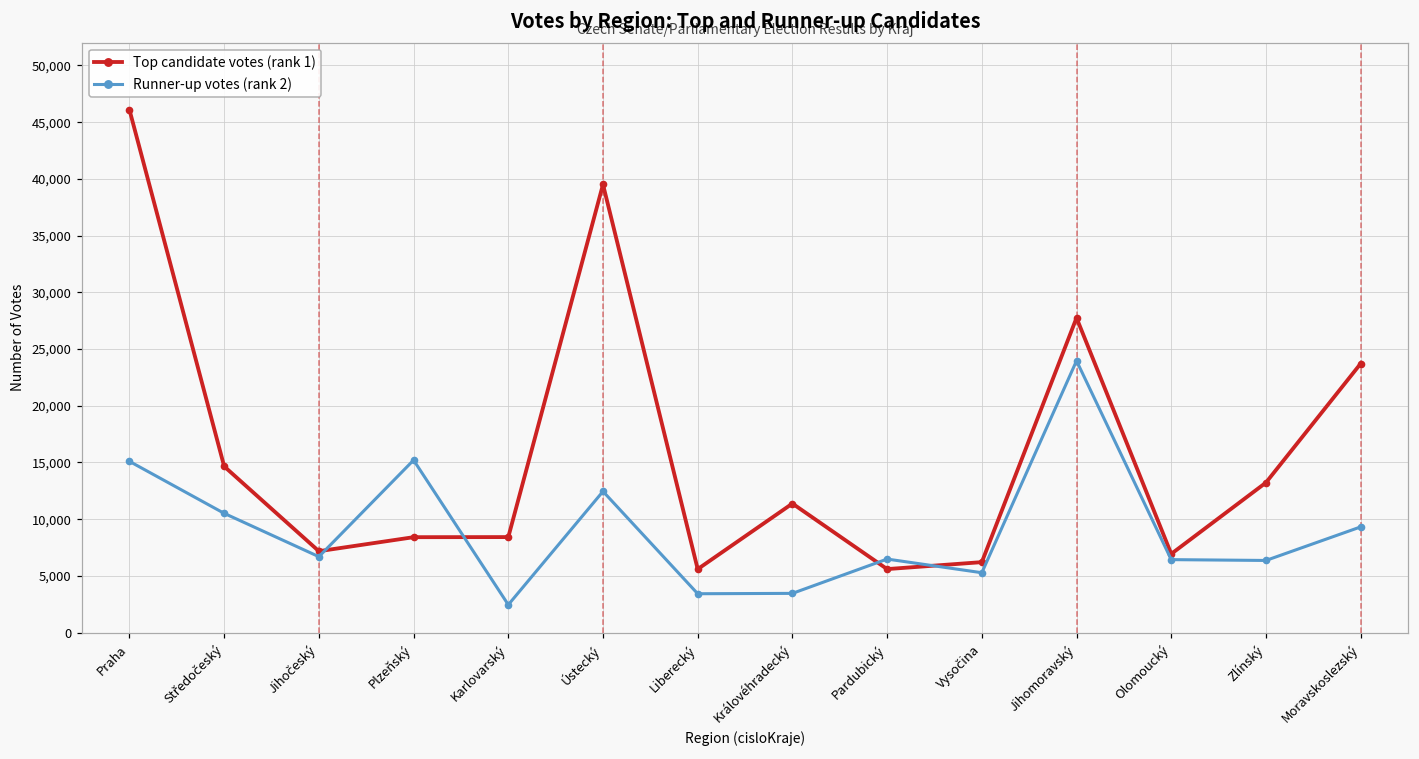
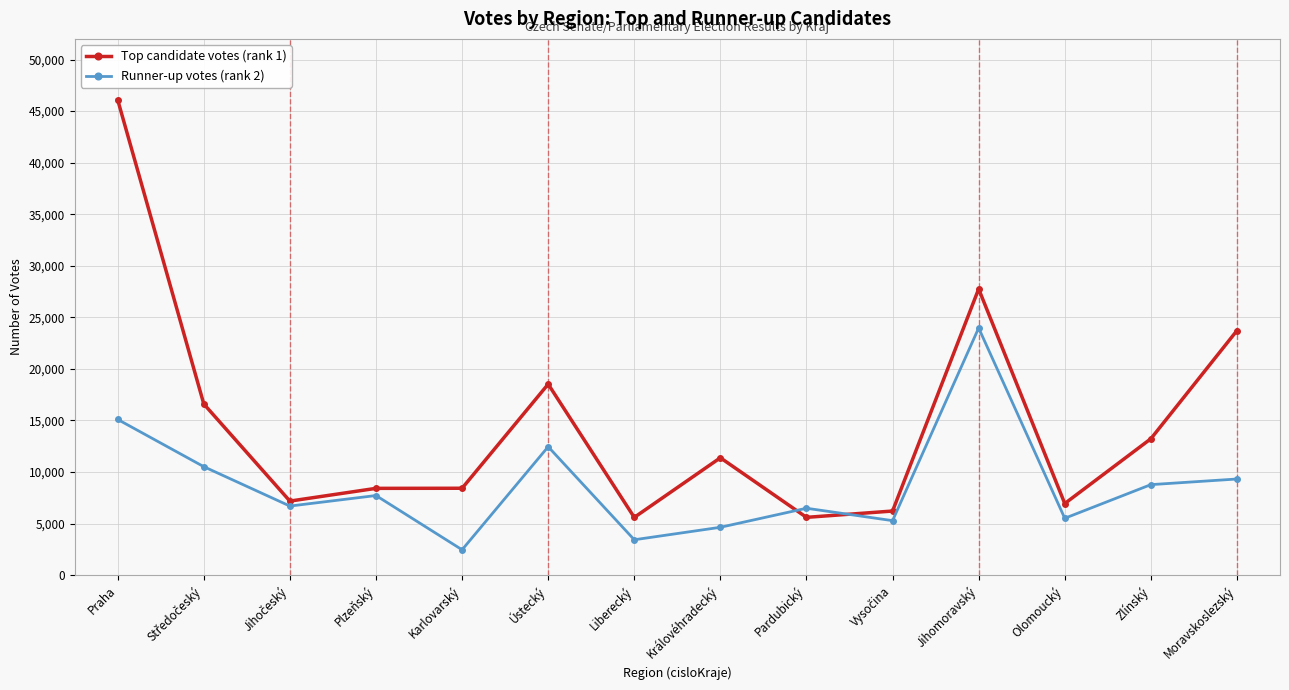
  {
    "Top candidate votes (rank 1)": {
      "Praha": "46,100",
-     "Středočeský": "14,700",
+     "Středočeský": "16,600",
      "Jihočeský": "7,200",
      "Plzeňský": "8,400",
      "Karlovarský": "8,400",
-     "Ústecký": "39,500",
+     "Ústecký": "18,500",
      "Liberecký": "5,600",
      "Královéhradecký": "11,400",
      "Pardubický": "5,600",
      "Vysočina": "6,200",
      "Jihomoravský": "27,800",
      "Olomoucký": "6,900",
      "Zlínský": "13,200",
      "Moravskoslezský": "23,700"
    },
    "Runner-up votes (rank 2)": {
      "Praha": "15,100",
      "Středočeský": "10,500",
      "Jihočeský": "6,700",
-     "Plzeňský": "15,200",
+     "Plzeňský": "7,700",
      "Karlovarský": "2,500",
      "Ústecký": "12,400",
      "Liberecký": "3,400",
-     "Královéhradecký": "3,500",
+     "Královéhradecký": "4,600",
      "Pardubický": "6,500",
      "Vysočina": "5,300",
      "Jihomoravský": "24,000",
-     "Olomoucký": "6,400",
-     "Zlínský": "6,400",
+     "Olomoucký": "5,500",
+     "Zlínský": "8,800",
      "Moravskoslezský": "9,300"
    }
  }
